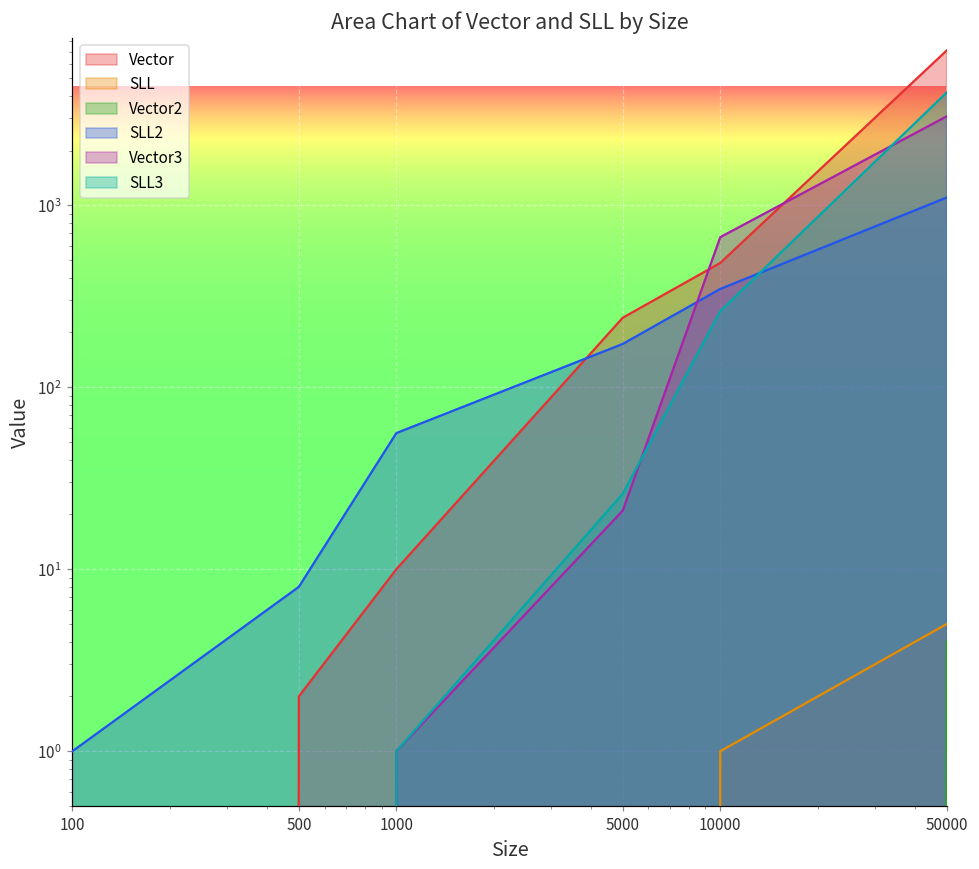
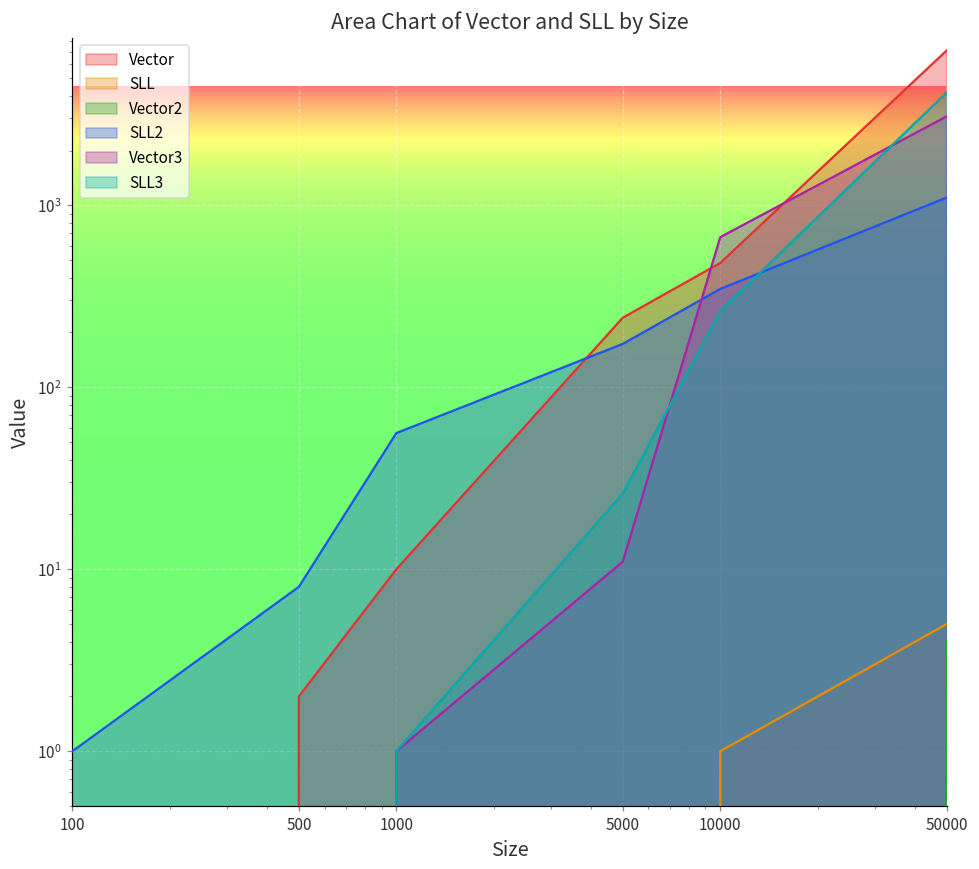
  {
    "Vector2": {
      "50000": 4
    },
    "Vector3": {
-     "5000": 21,
+     "5000": 11,
      "10000": 670,
      "50000": 3100
    }
  }
